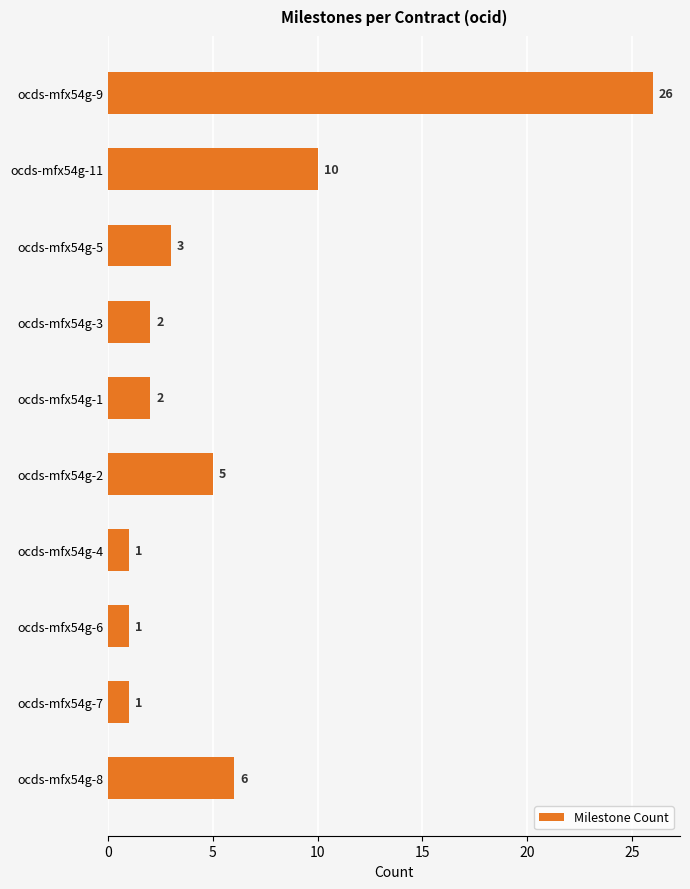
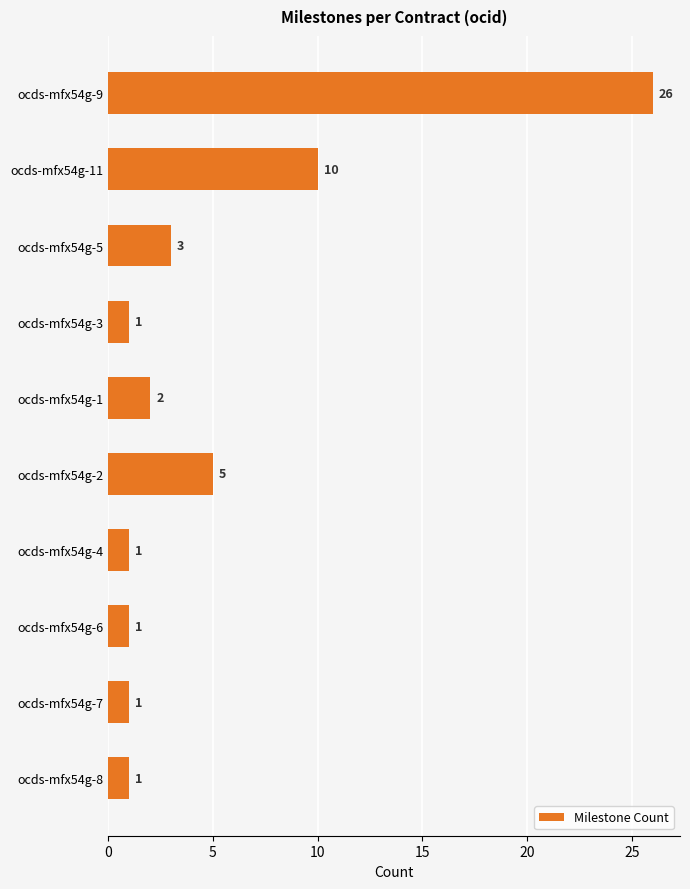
  {
    "ocds-mfx54g-9": 26,
    "ocds-mfx54g-11": 10,
    "ocds-mfx54g-5": 3,
-   "ocds-mfx54g-3": 2,
+   "ocds-mfx54g-3": 1,
    "ocds-mfx54g-1": 2,
    "ocds-mfx54g-2": 5,
    "ocds-mfx54g-4": 1,
    "ocds-mfx54g-6": 1,
    "ocds-mfx54g-7": 1,
-   "ocds-mfx54g-8": 6
+   "ocds-mfx54g-8": 1
  }
